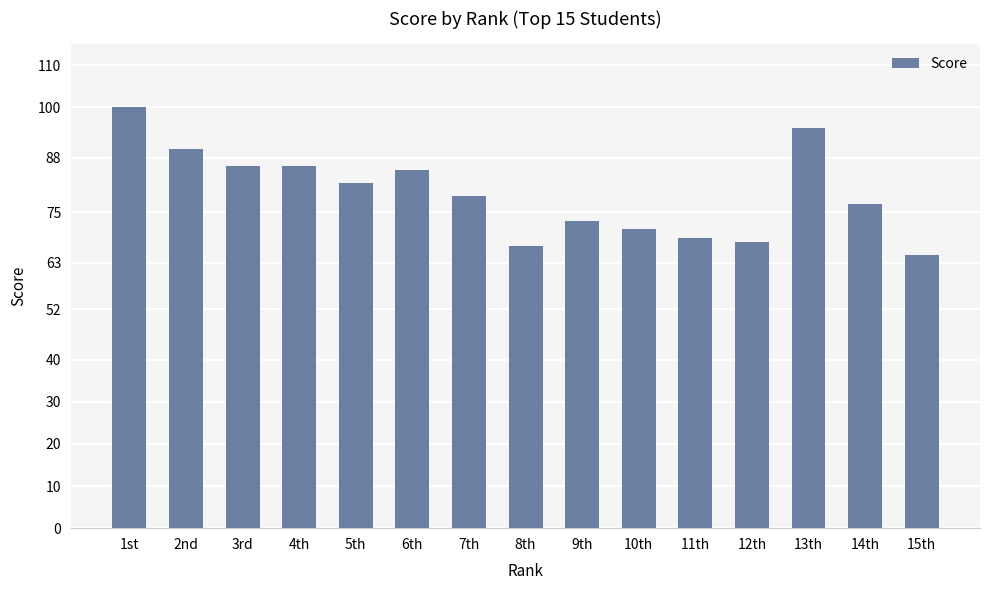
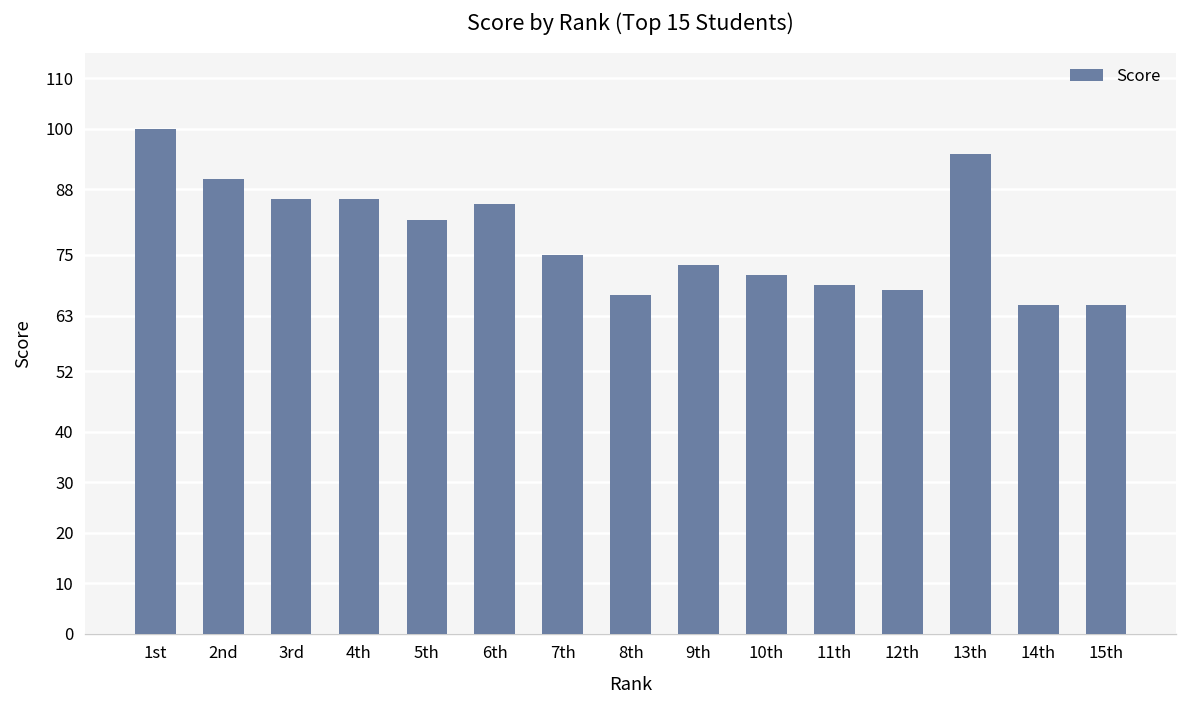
  {
    "1st": 100,
    "2nd": 90,
    "3rd": 86,
    "4th": 86,
    "5th": 82,
    "6th": 85,
-   "7th": 79,
+   "7th": 75,
    "8th": 67,
    "9th": 73,
    "10th": 71,
    "11th": 69,
    "12th": 68,
    "13th": 95,
-   "14th": 77,
+   "14th": 65,
    "15th": 65
  }
